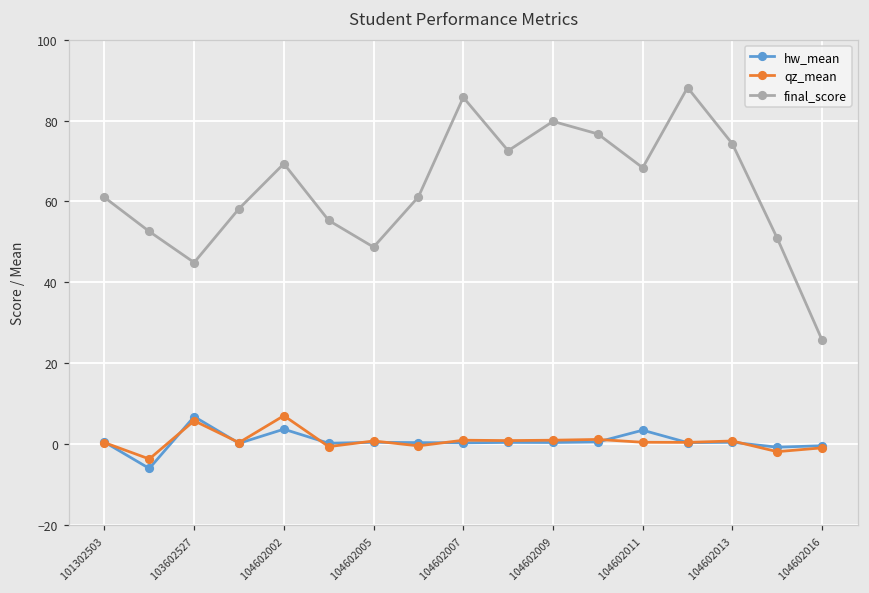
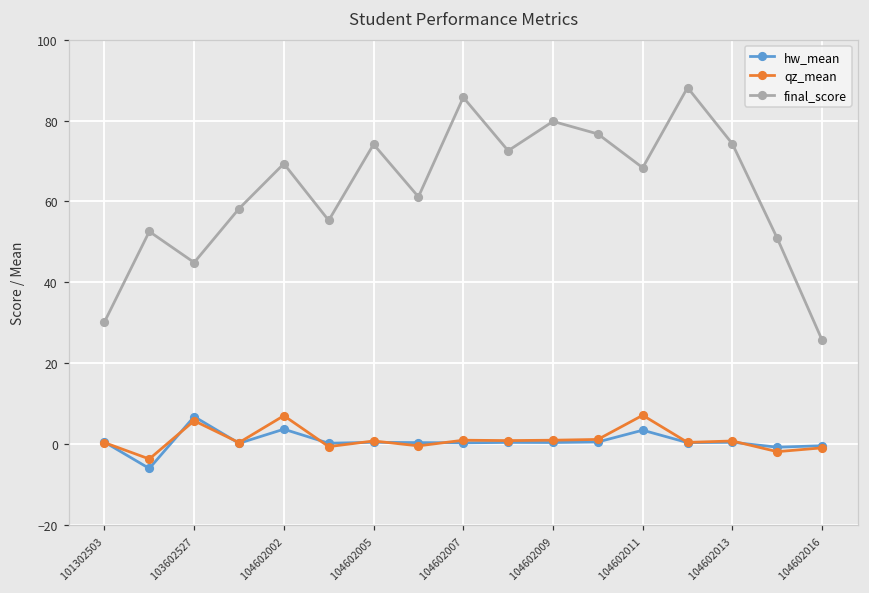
  {
    "hw_mean": {
      "103602527": 7,
      "104602002": 4,
      "104602011": 3
    },
    "qz_mean": {
      "103602527": 6,
      "104602002": 7,
-     "104602011": 0
+     "104602011": 7
    },
    "final_score": {
-     "101302503": 61,
+     "101302503": 30,
      "103602527": 45,
      "104602002": 69,
-     "104602005": 49,
+     "104602005": 74,
      "104602007": 86,
      "104602009": 80,
      "104602011": 68,
      "104602013": 74,
      "104602016": 26
    }
  }
